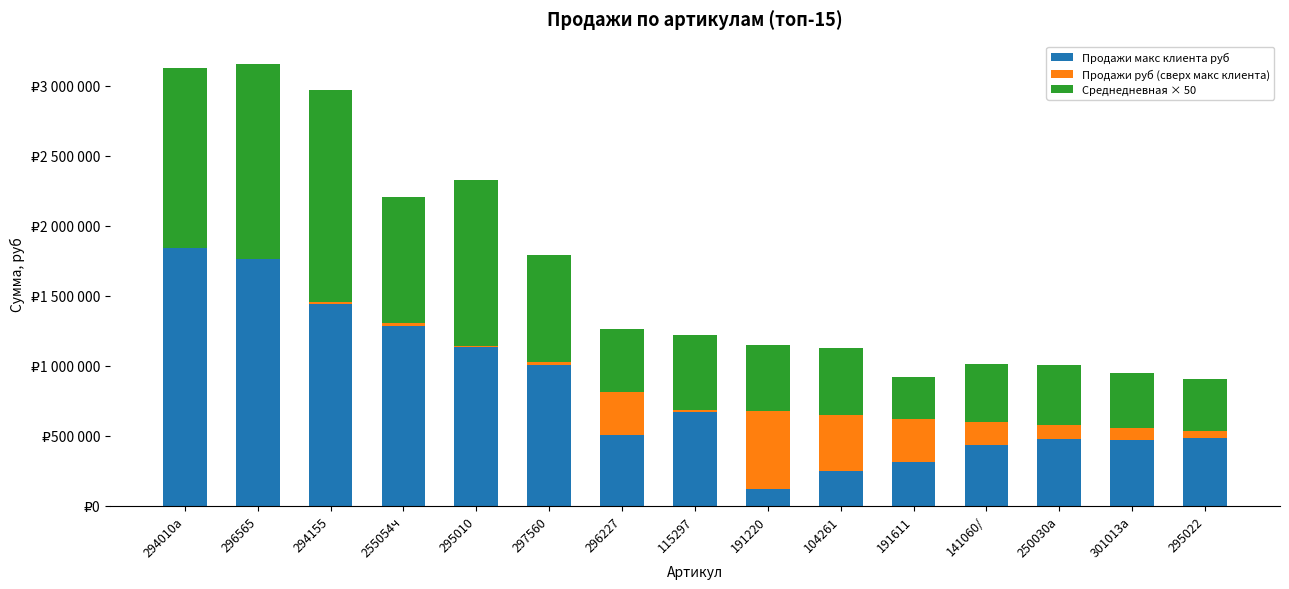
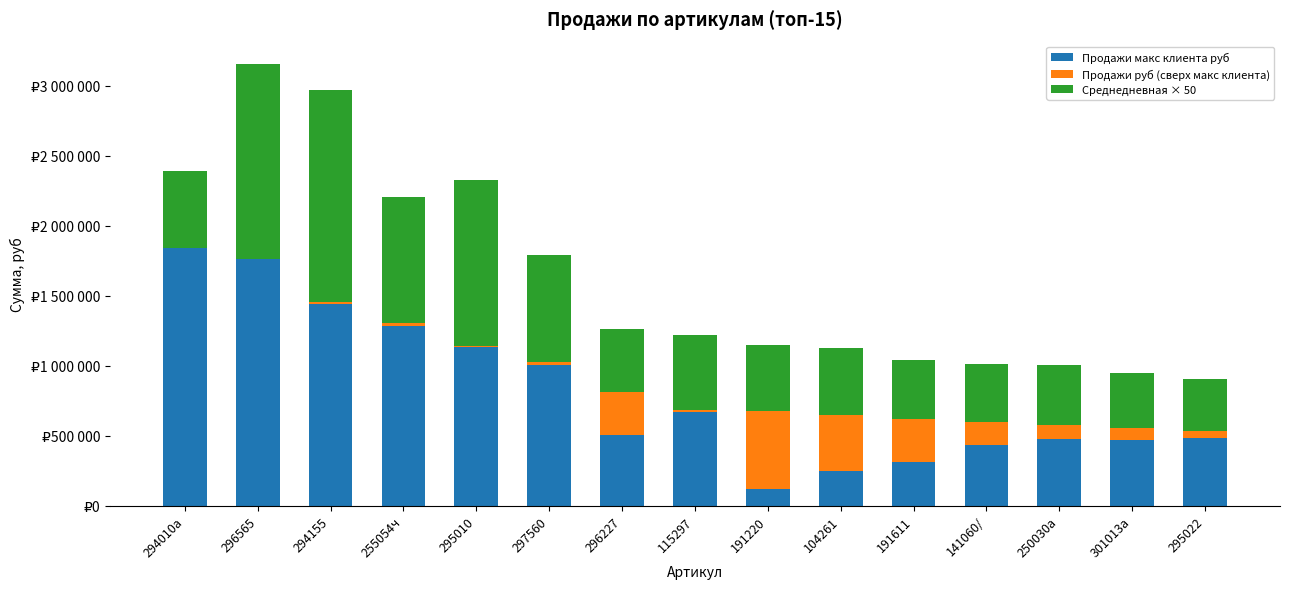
  {
    "Продажи макс клиента руб": {
      "294010а": "₽1840000",
      "296565": "₽1760000",
      "294155": "₽1440000",
      "255054ч": "₽1280000",
      "295010": "₽1130000",
      "297560": "₽1000000",
      "296227": "₽510000",
      "115297": "₽670000",
      "191220": "₽120000",
      "104261": "₽250000",
      "191611": "₽310000",
      "141060/": "₽430000",
      "250030а": "₽480000",
      "301013а": "₽470000",
      "295022": "₽490000"
    },
    "Среднедневная × 50": {
-     "294010а": "₽1280000",
+     "294010а": "₽550000",
      "296565": "₽1400000",
      "294155": "₽1510000",
      "255054ч": "₽910000",
      "295010": "₽1190000",
      "297560": "₽760000",
      "296227": "₽450000",
      "115297": "₽540000",
      "191220": "₽470000",
      "104261": "₽470000",
-     "191611": "₽300000",
+     "191611": "₽430000",
      "141060/": "₽410000",
      "250030а": "₽430000",
      "301013а": "₽390000",
      "295022": "₽370000"
    }
  }
